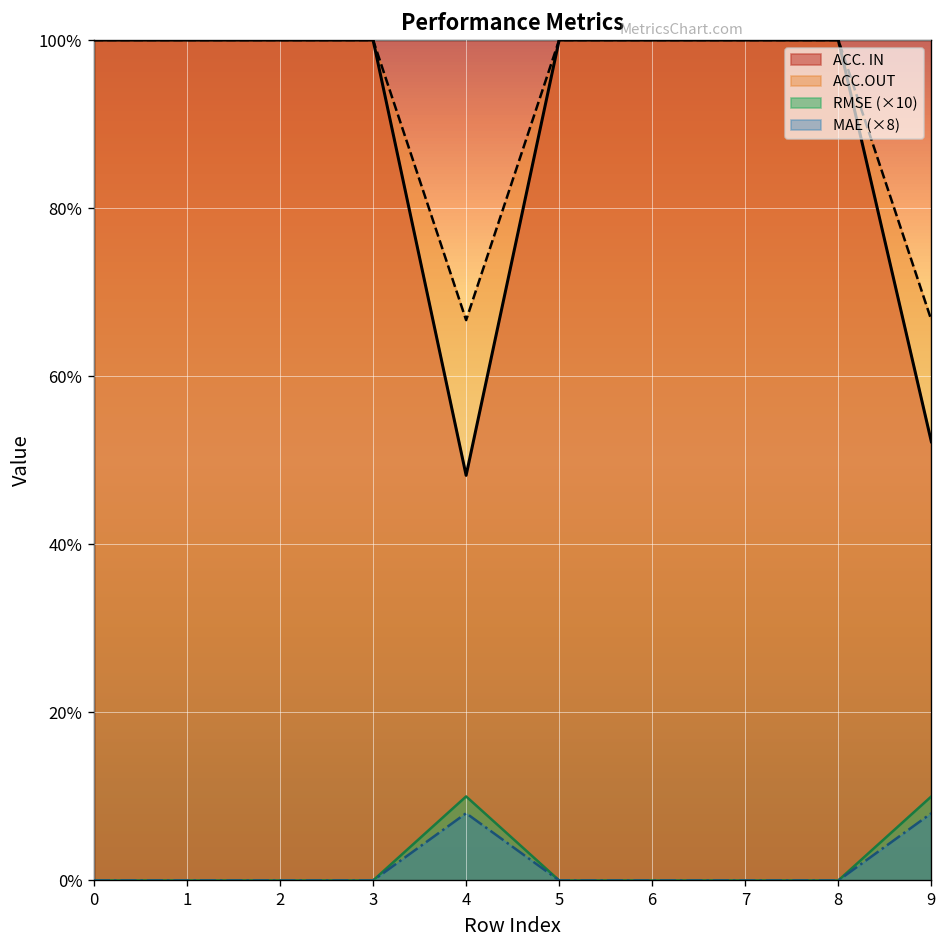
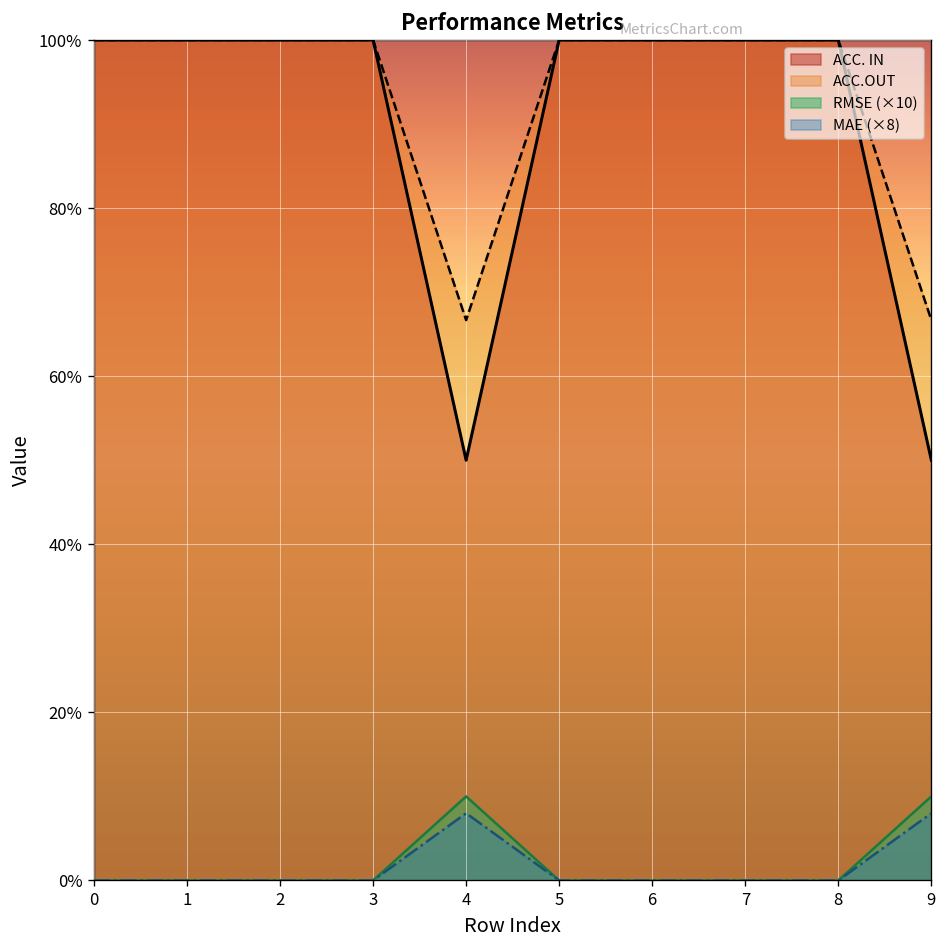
  {
    "ACC. IN": {
-     "4": "48%",
-     "9": "52%"
+     "4": "50%",
+     "9": "50%"
    },
    "ACC.OUT": {
      "4": "67%",
      "9": "67%"
    },
    "RMSE (×10)": {
      "4": "10%",
      "9": "10%"
    },
    "MAE (×8)": {
      "4": "8%",
      "9": "8%"
    }
  }
